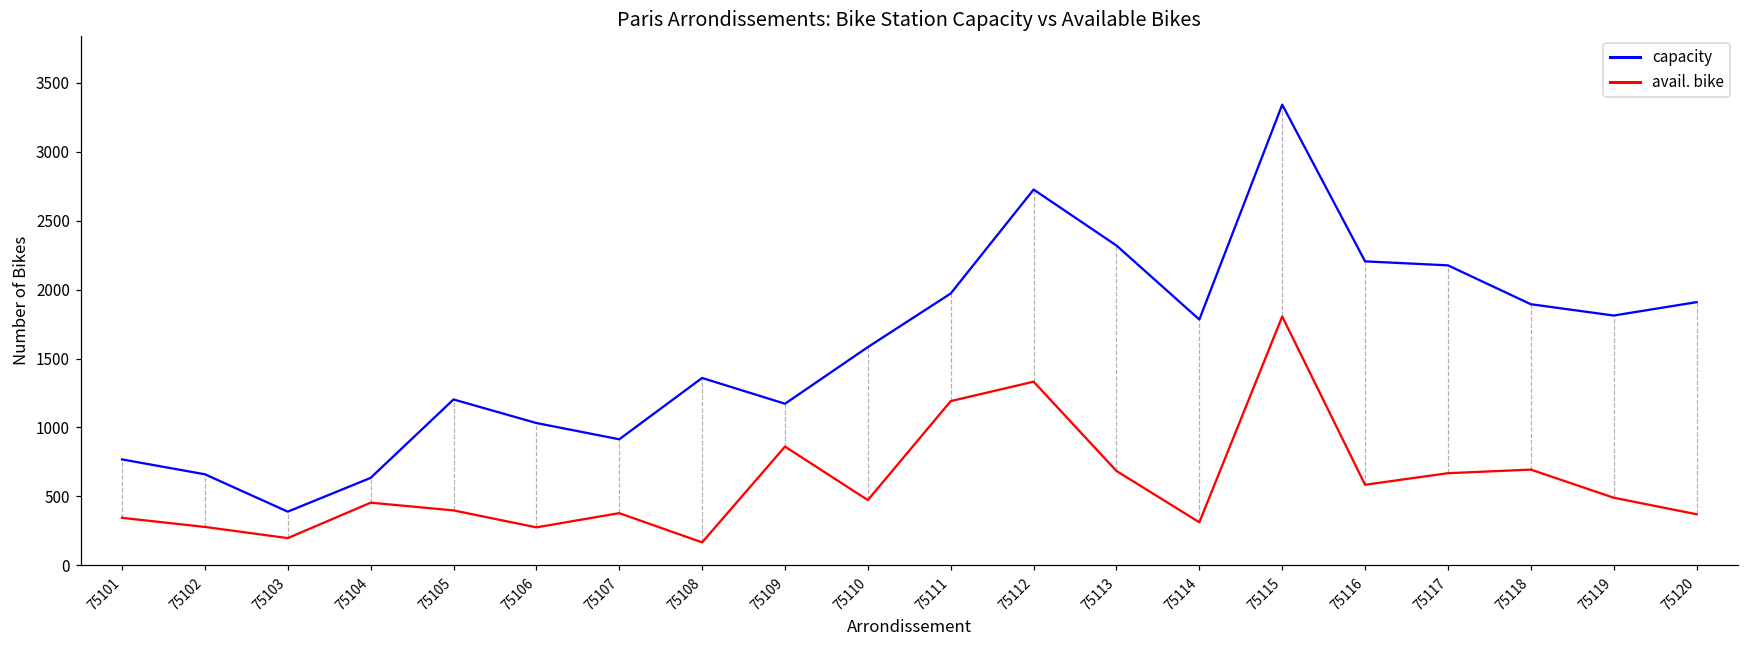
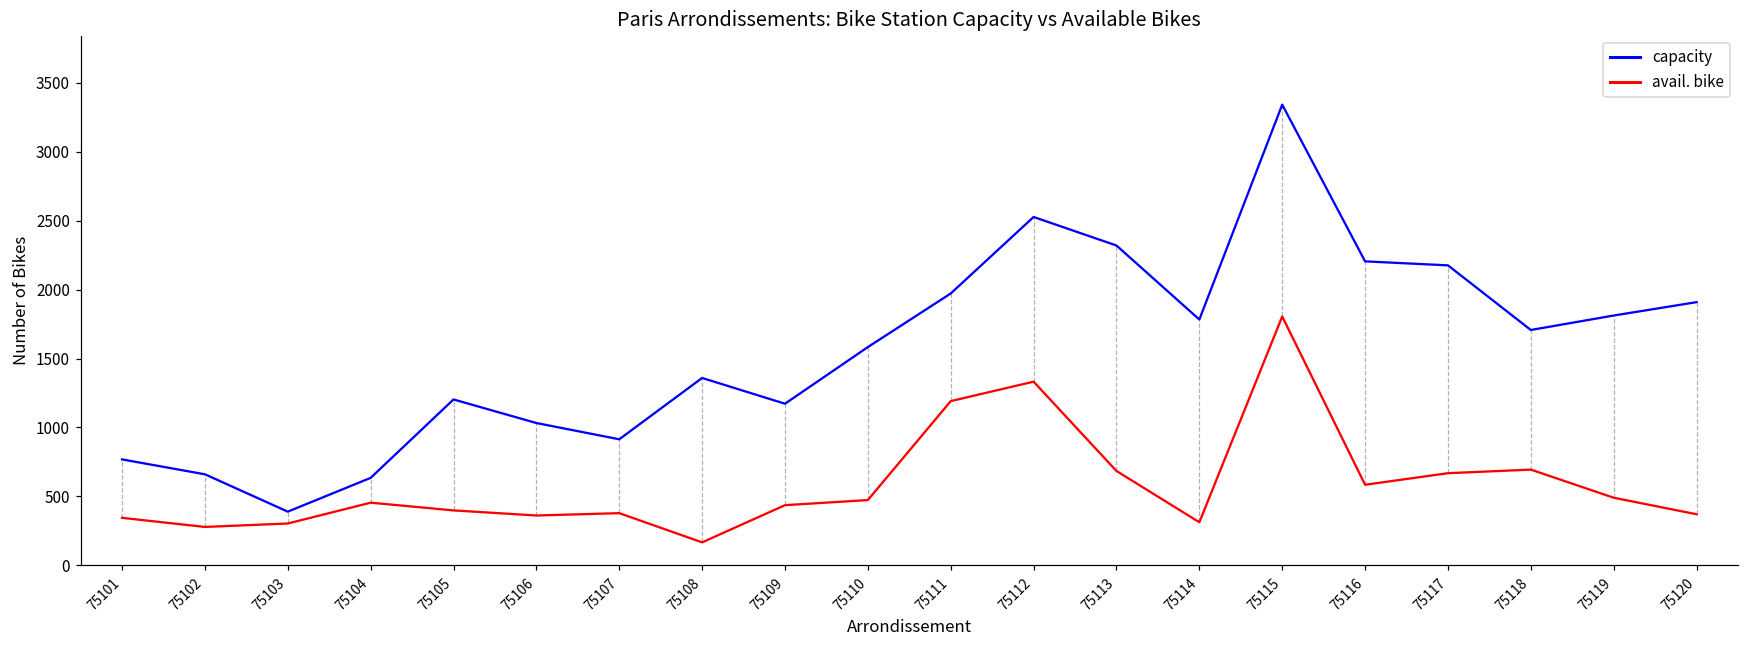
  {
    "capacity": {
-     "75112": 2730,
-     "75118": 1890
+     "75112": 2530,
+     "75118": 1710
    },
    "avail. bike": {
-     "75103": 200,
-     "75106": 280,
-     "75109": 860
+     "75103": 300,
+     "75106": 360,
+     "75109": 440
    }
  }
